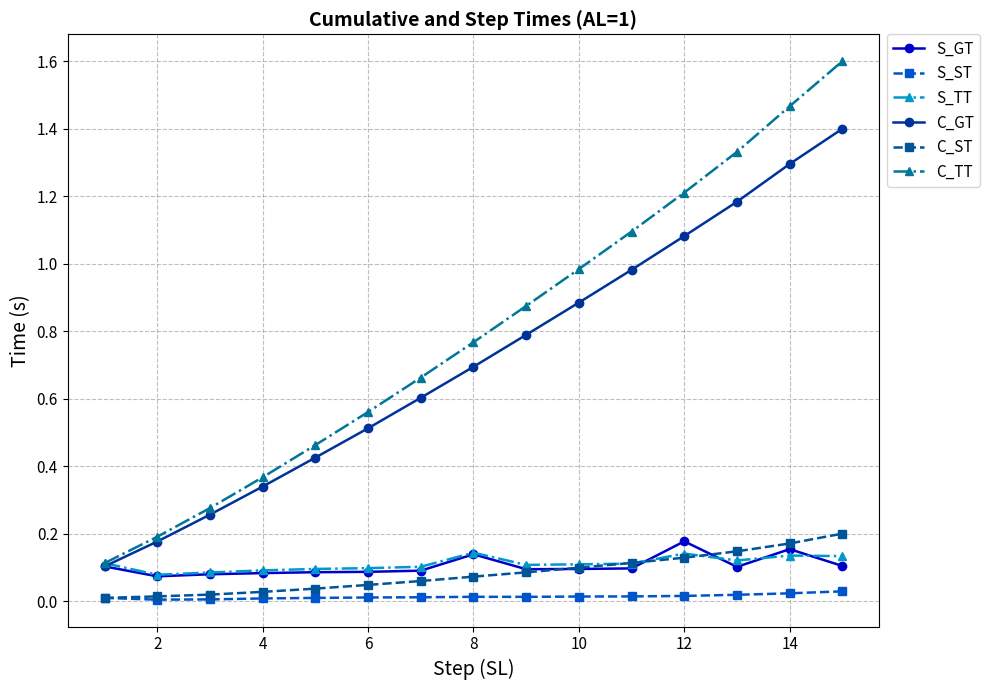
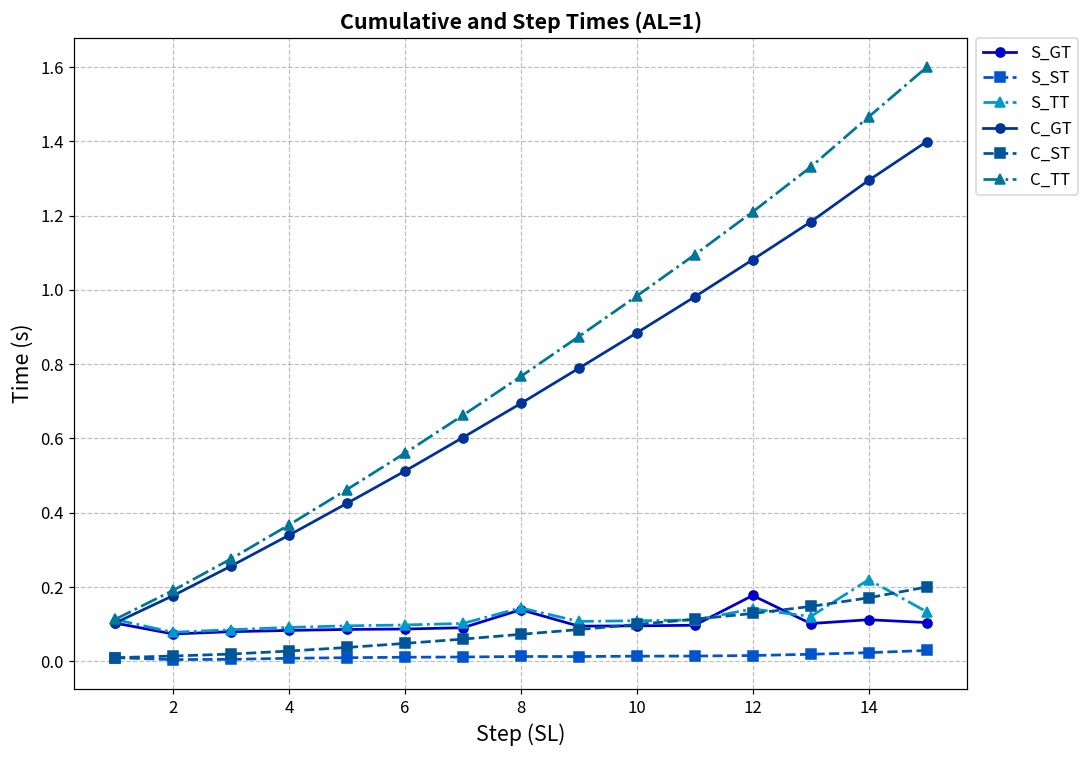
  {
    "S_GT": {
      "4": 0.08,
      "6": 0.09,
      "12": 0.18,
-     "14": 0.15
+     "14": 0.11
    },
    "S_TT": {
      "4": 0.09,
      "6": 0.10,
      "10": 0.11,
      "12": 0.14,
-     "14": 0.14
+     "14": 0.22
    }
  }
